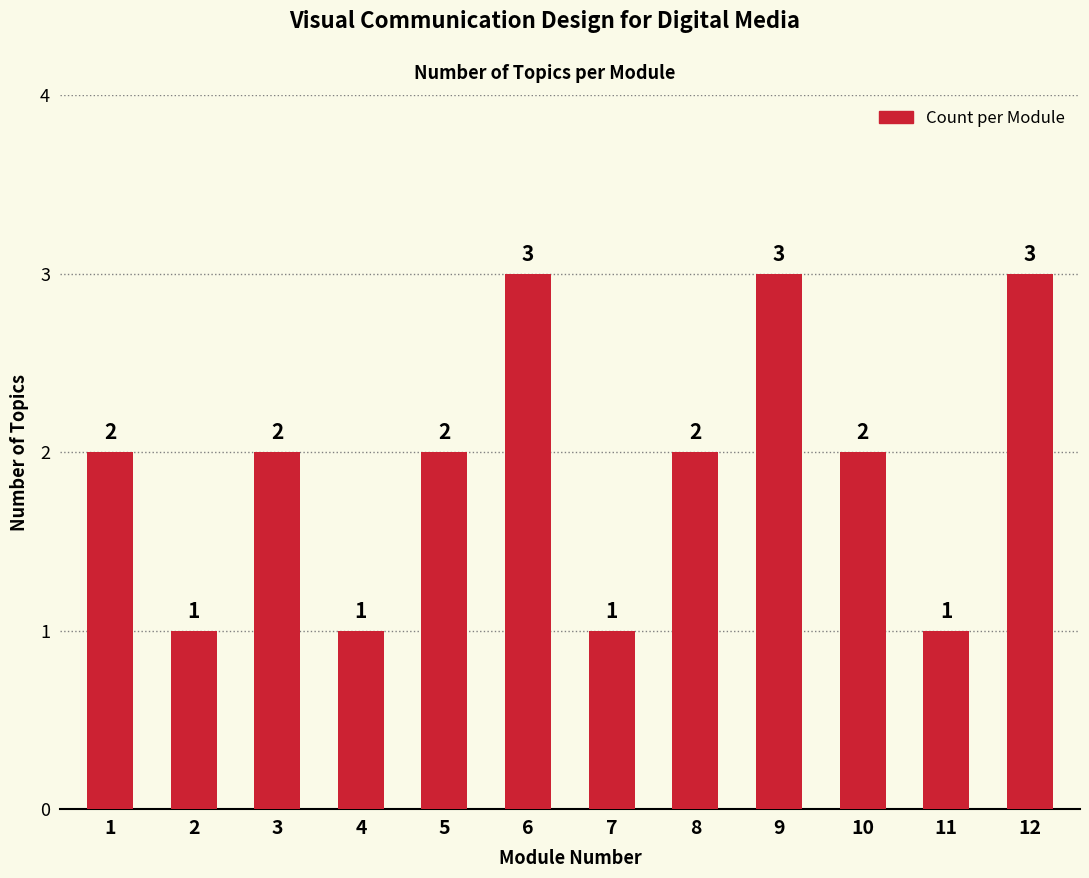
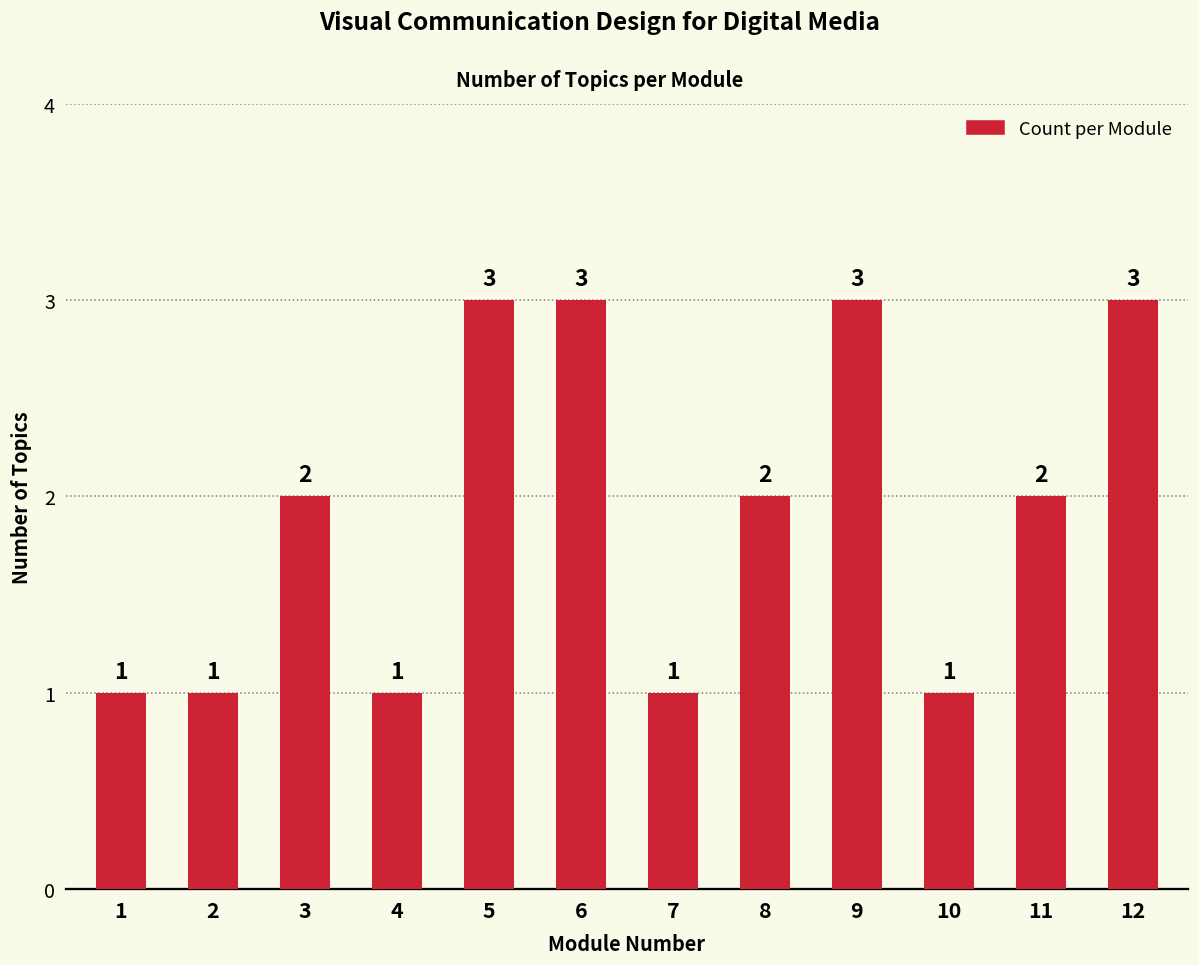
  {
-   "1": 2,
+   "1": 1,
    "2": 1,
    "3": 2,
    "4": 1,
-   "5": 2,
+   "5": 3,
    "6": 3,
    "7": 1,
    "8": 2,
    "9": 3,
-   "10": 2,
-   "11": 1,
+   "10": 1,
+   "11": 2,
    "12": 3
  }
